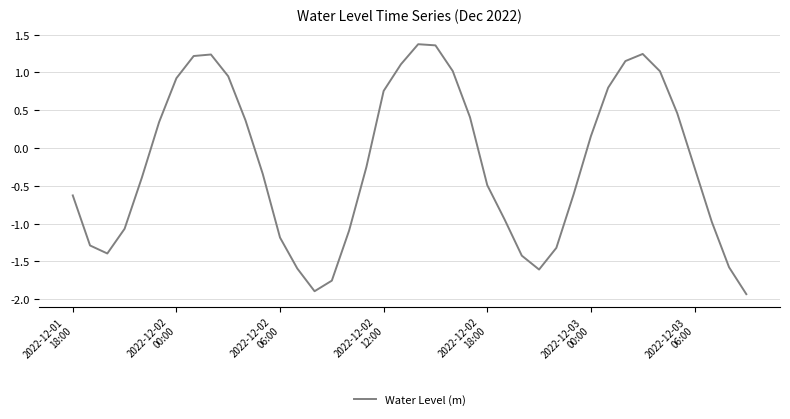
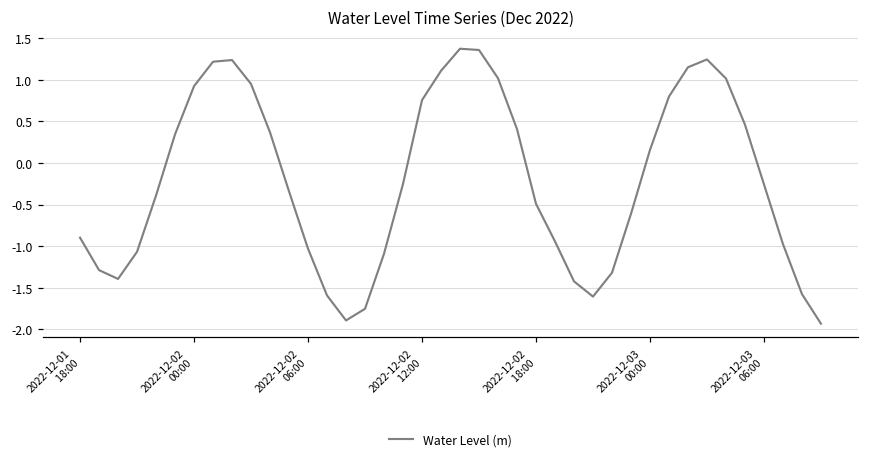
  {
-   "2022-12-01 18:00": -0.6,
+   "2022-12-01 18:00": -0.9,
    "2022-12-02 00:00": 0.9,
-   "2022-12-02 06:00": -1.2,
+   "2022-12-02 06:00": -1.0,
    "2022-12-02 12:00": 0.8,
    "2022-12-02 18:00": -0.5,
    "2022-12-03 00:00": 0.2,
    "2022-12-03 06:00": -0.3
  }
